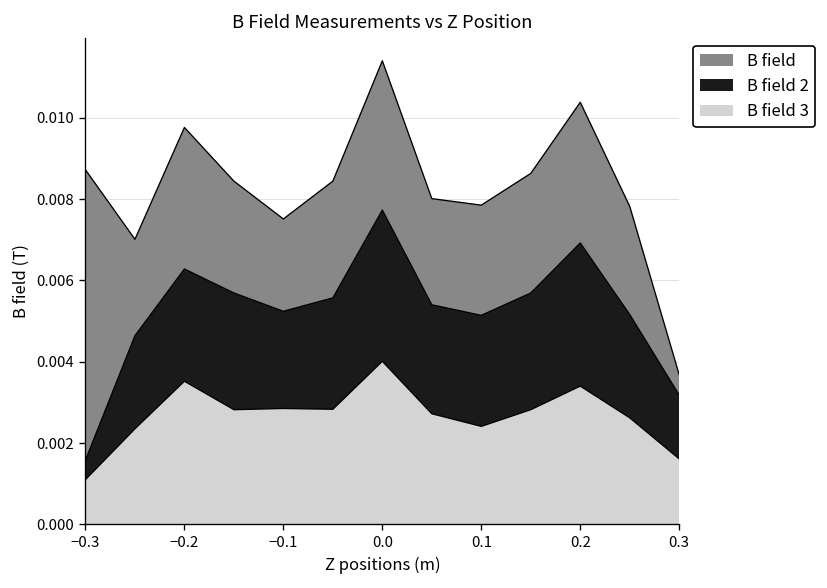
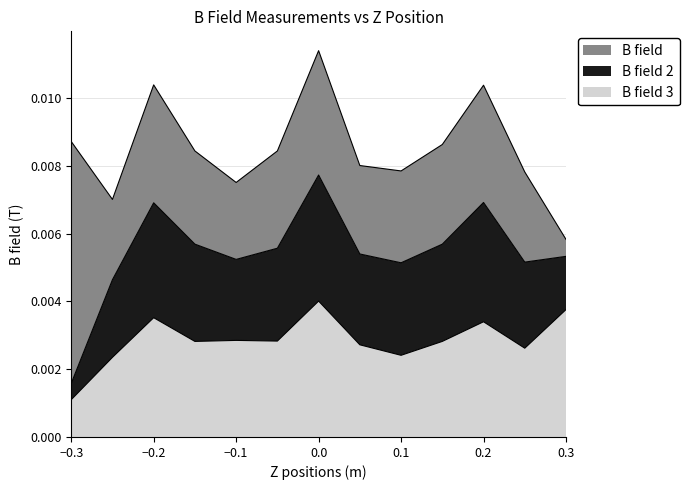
  {
    "B field 3": {
      "−0.3": 0.0011,
      "−0.2": 0.0035,
      "−0.1": 0.0029,
      "0.0": 0.0040,
      "0.1": 0.0024,
      "0.2": 0.0034,
-     "0.3": 0.0016
+     "0.3": 0.0038
    },
    "B field 2": {
      "−0.3": 0.0016,
-     "−0.2": 0.0028,
+     "−0.2": 0.0034,
      "−0.1": 0.0052,
      "0.0": 0.0077,
      "0.1": 0.0051,
      "0.2": 0.0069
    },
    "B field": {
      "−0.3": 0.0071,
      "−0.2": 0.0035,
      "−0.1": 0.0023,
      "0.0": 0.0037,
      "0.1": 0.0027,
      "0.2": 0.0035,
      "0.3": 0.0005
    }
  }
